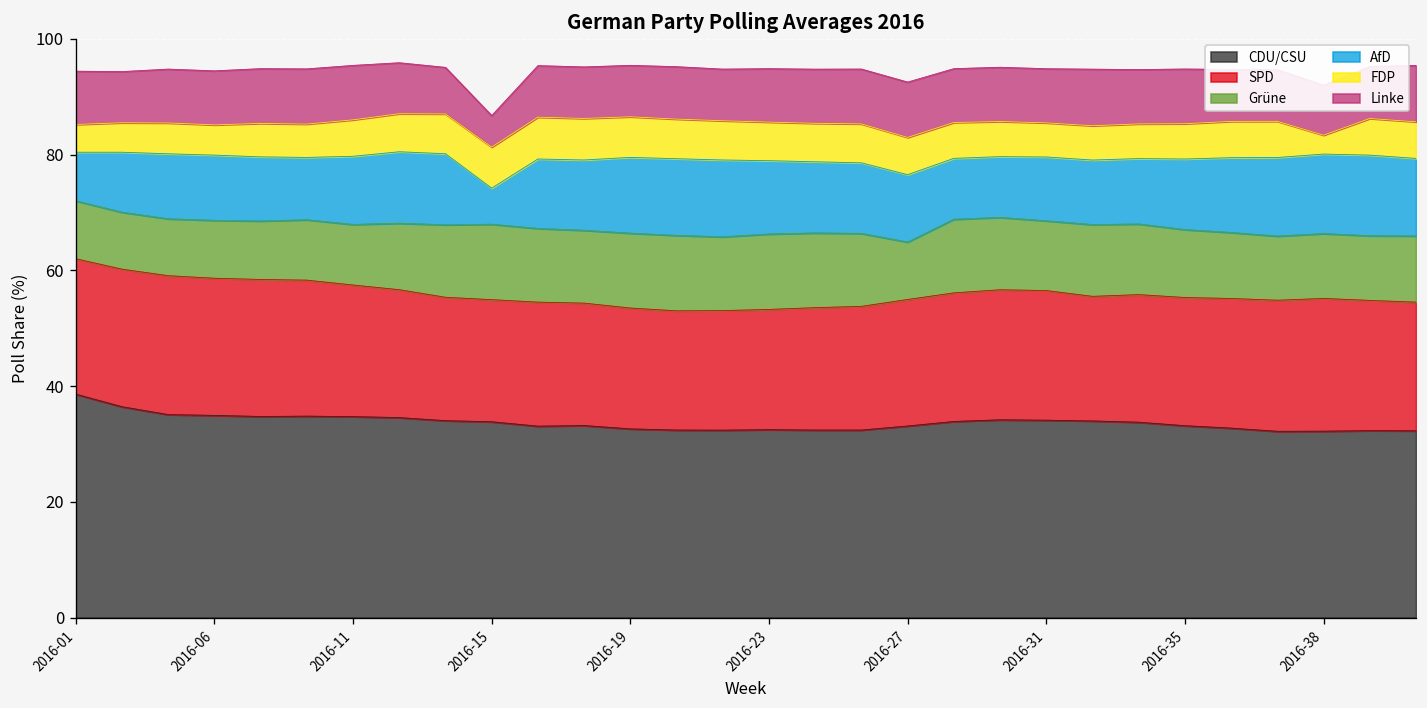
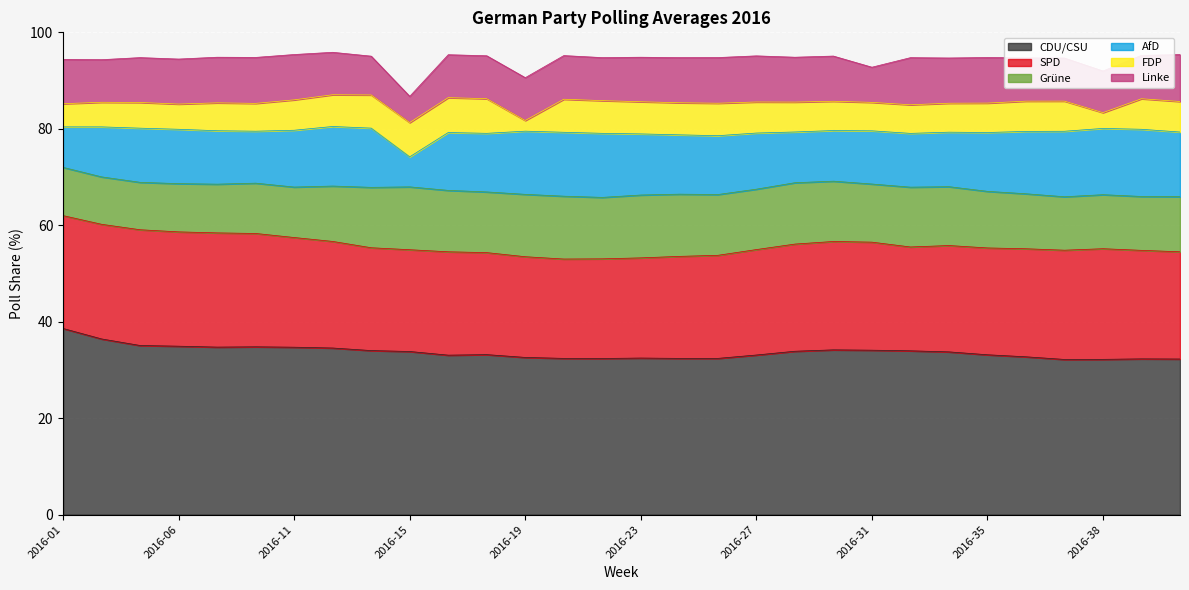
  {
    "CDU/CSU": {
      "2016-01": 39,
      "2016-06": 35,
      "2016-11": 35,
      "2016-15": 34,
      "2016-19": 33,
      "2016-23": 32,
      "2016-27": 33,
      "2016-31": 34,
      "2016-35": 33,
      "2016-38": 32
    },
    "SPD": {
      "2016-01": 23,
      "2016-06": 24,
      "2016-11": 23,
      "2016-15": 21,
      "2016-19": 21,
      "2016-23": 21,
      "2016-27": 22,
      "2016-31": 22,
      "2016-35": 22,
      "2016-38": 23
    },
    "Grüne": {
      "2016-01": 10,
      "2016-06": 10,
      "2016-11": 10,
      "2016-15": 13,
      "2016-19": 13,
      "2016-23": 13,
-     "2016-27": 10,
+     "2016-27": 13,
      "2016-31": 12,
      "2016-35": 12,
      "2016-38": 11
    },
    "AfD": {
      "2016-01": 8,
      "2016-06": 11,
      "2016-11": 12,
      "2016-15": 6,
      "2016-19": 13,
      "2016-23": 13,
      "2016-27": 12,
      "2016-31": 11,
      "2016-35": 12,
      "2016-38": 14
    },
    "FDP": {
      "2016-01": 5,
      "2016-06": 5,
      "2016-11": 6,
      "2016-15": 7,
-     "2016-19": 7,
+     "2016-19": 2,
      "2016-23": 7,
      "2016-27": 6,
      "2016-31": 6,
      "2016-35": 6,
      "2016-38": 3
    },
    "Linke": {
      "2016-01": 9,
      "2016-06": 9,
      "2016-11": 9,
      "2016-15": 5,
      "2016-19": 9,
      "2016-23": 9,
      "2016-27": 10,
-     "2016-31": 9,
+     "2016-31": 7,
      "2016-35": 9
    }
  }
